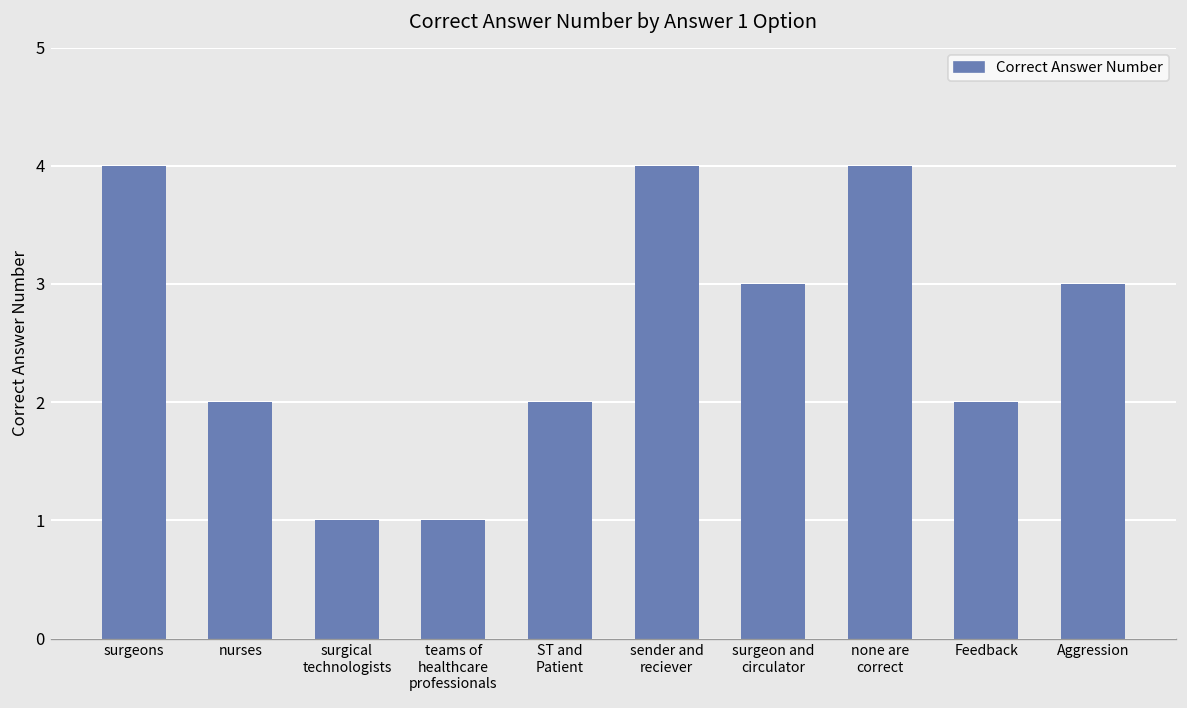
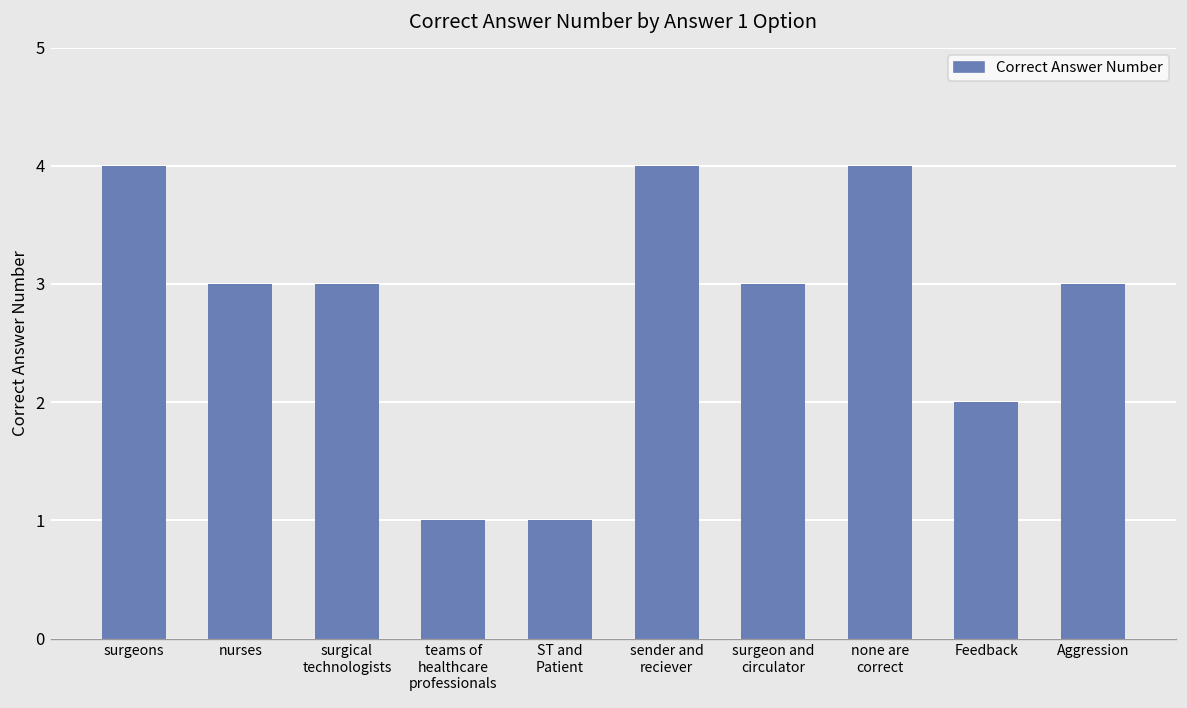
  {
    "surgeons": 4,
-   "nurses": 2,
-   "surgical technologists": 1,
+   "nurses": 3,
+   "surgical technologists": 3,
    "teams of healthcare professionals": 1,
-   "ST and Patient": 2,
+   "ST and Patient": 1,
    "sender and reciever": 4,
    "surgeon and circulator": 3,
    "none are correct": 4,
    "Feedback": 2,
    "Aggression": 3
  }
